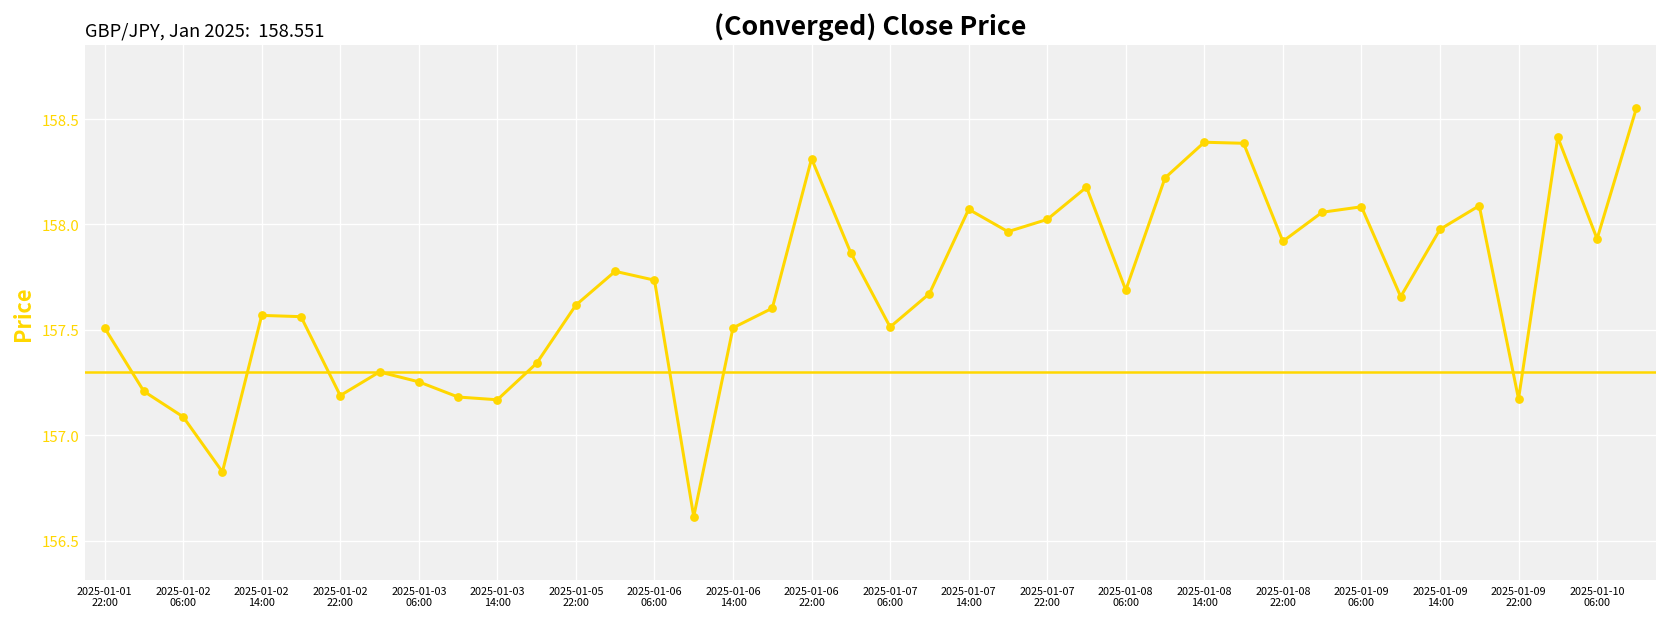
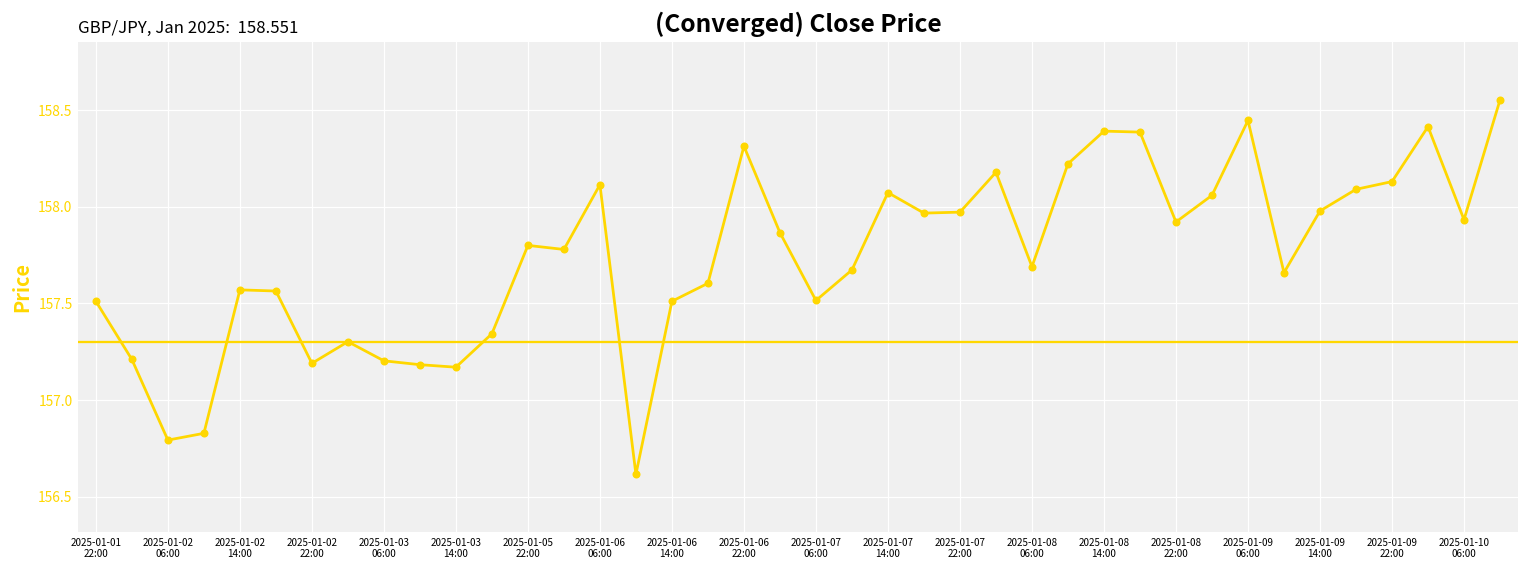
  {
    "2025-01-01 22:00": 157.51,
-   "2025-01-02 06:00": 157.09,
+   "2025-01-02 06:00": 156.79,
    "2025-01-02 14:00": 157.57,
    "2025-01-02 22:00": 157.19,
-   "2025-01-03 06:00": 157.25,
+   "2025-01-03 06:00": 157.20,
    "2025-01-03 14:00": 157.17,
-   "2025-01-05 22:00": 157.62,
-   "2025-01-06 06:00": 157.74,
+   "2025-01-05 22:00": 157.80,
+   "2025-01-06 06:00": 158.11,
    "2025-01-06 14:00": 157.51,
    "2025-01-06 22:00": 158.31,
    "2025-01-07 06:00": 157.51,
    "2025-01-07 14:00": 158.07,
-   "2025-01-07 22:00": 158.02,
+   "2025-01-07 22:00": 157.97,
    "2025-01-08 06:00": 157.69,
    "2025-01-08 14:00": 158.39,
    "2025-01-08 22:00": 157.92,
-   "2025-01-09 06:00": 158.08,
+   "2025-01-09 06:00": 158.45,
    "2025-01-09 14:00": 157.98,
-   "2025-01-09 22:00": 157.17,
+   "2025-01-09 22:00": 158.13,
    "2025-01-10 06:00": 157.93
  }
